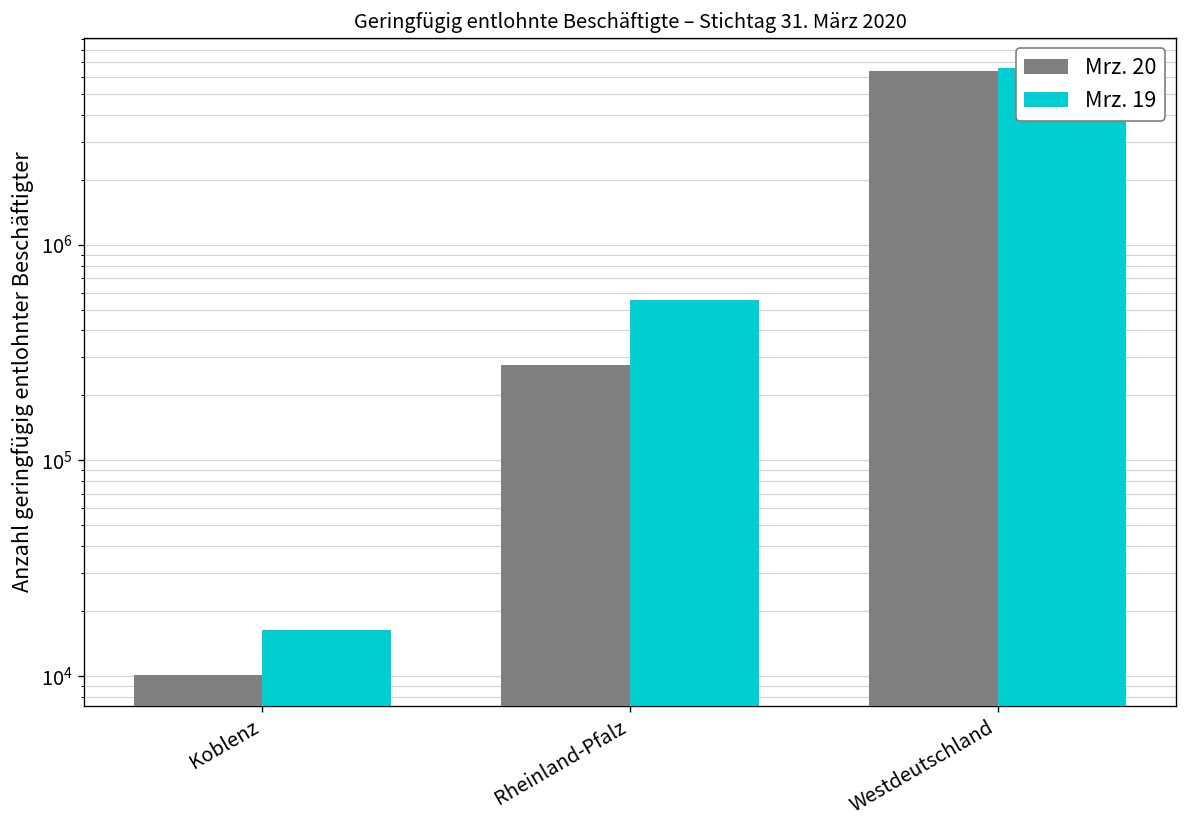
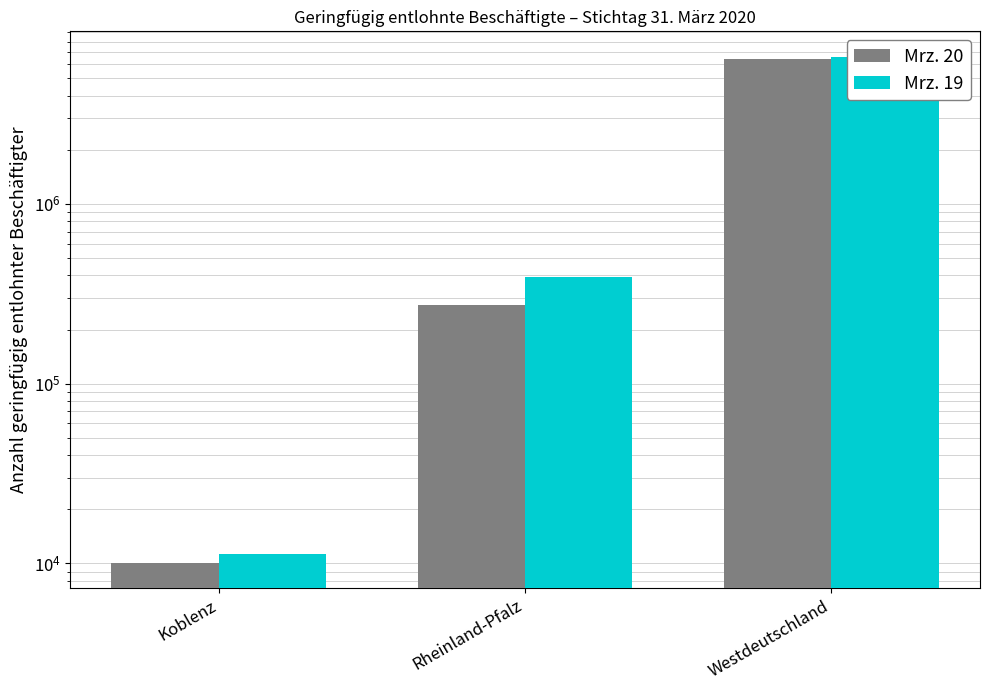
  {
    "Mrz. 20": {
      "Koblenz": 10000,
      "Rheinland-Pfalz": 280000,
      "Westdeutschland": 6400000
    },
    "Mrz. 19": {
-     "Koblenz": 16000,
-     "Rheinland-Pfalz": 550000
+     "Koblenz": 11000,
+     "Rheinland-Pfalz": 390000
    }
  }
